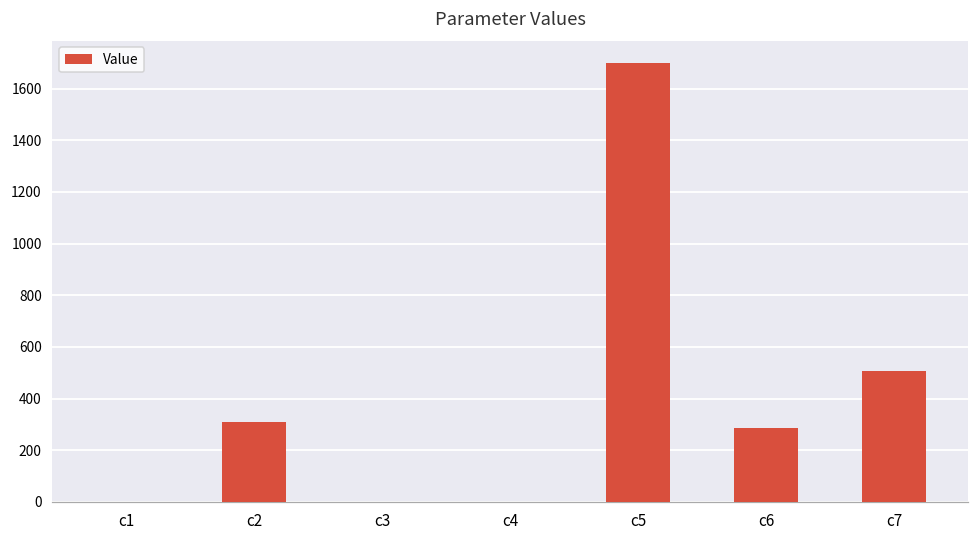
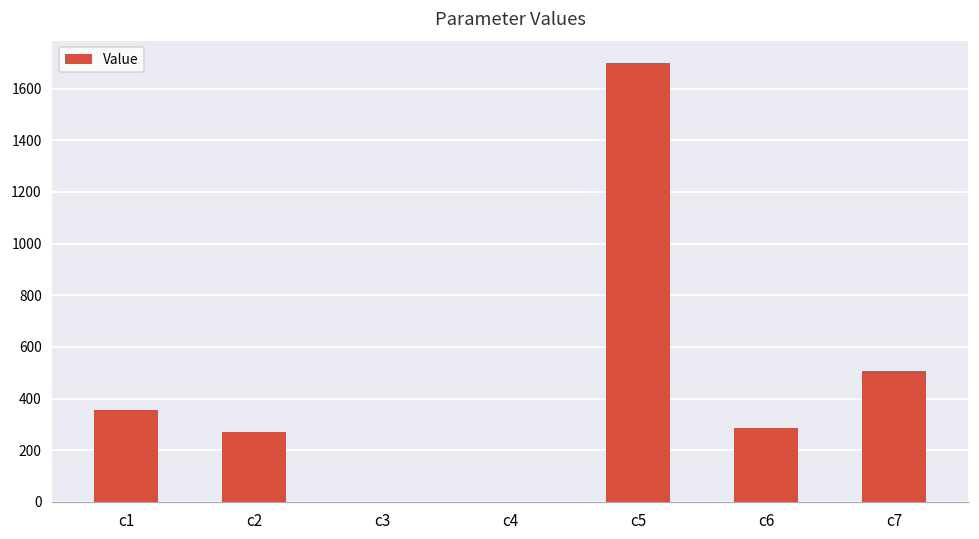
  {
-   "c1": 0,
-   "c2": 310,
+   "c1": 360,
+   "c2": 270,
    "c5": 1700,
    "c6": 280,
    "c7": 500
  }
